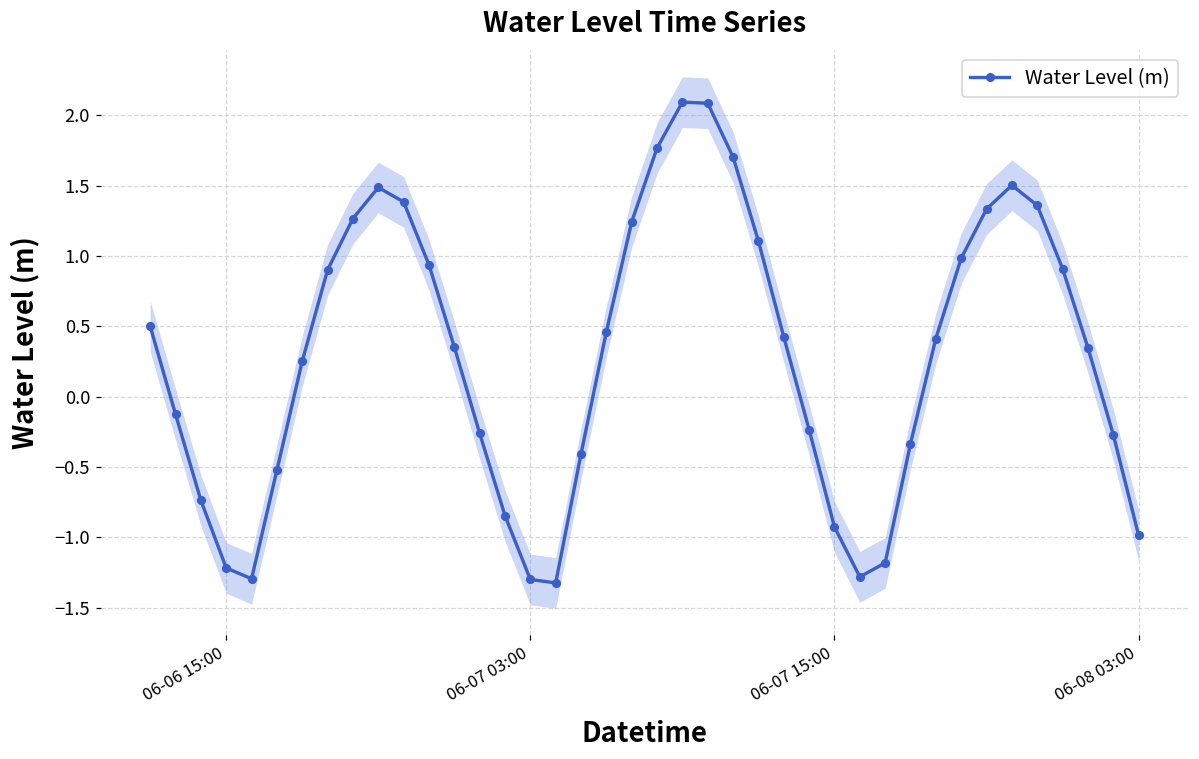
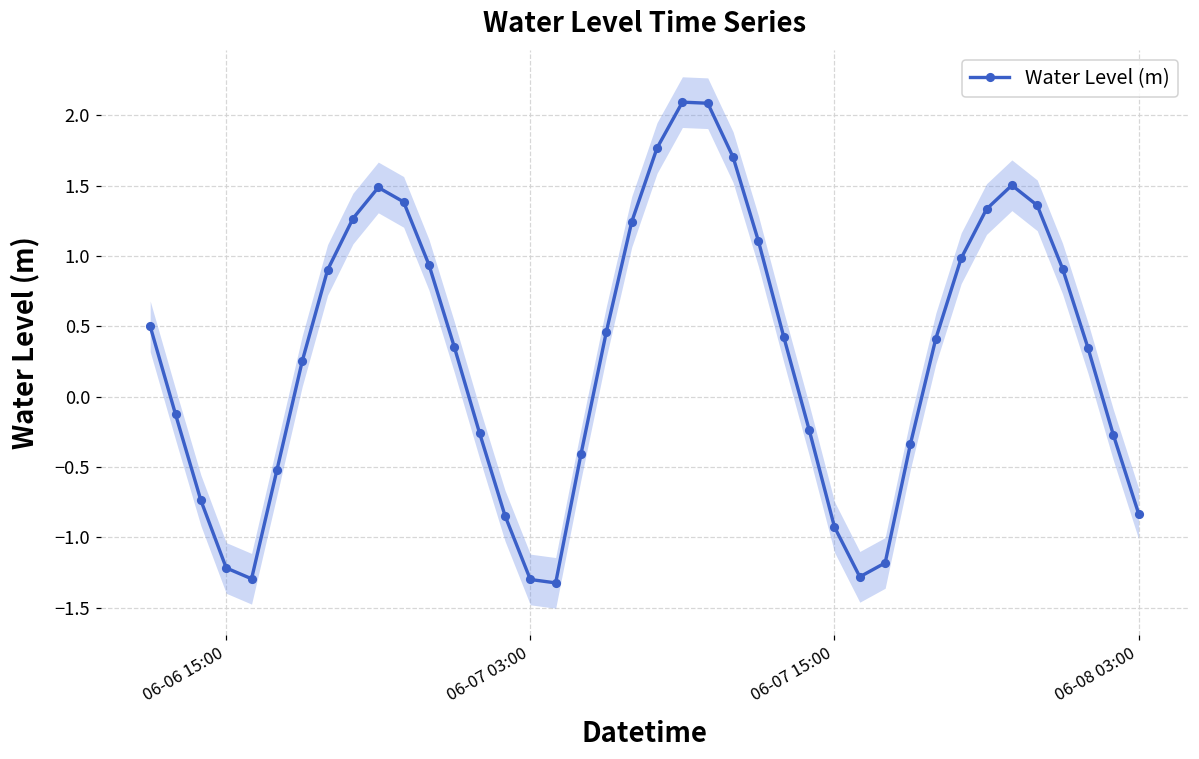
  {
    "Water Level (m)": {
      "06-06 15:00": -1.22,
      "06-07 03:00": -1.30,
      "06-07 15:00": -0.93,
-     "06-08 03:00": -0.98
+     "06-08 03:00": -0.83
    }
  }
